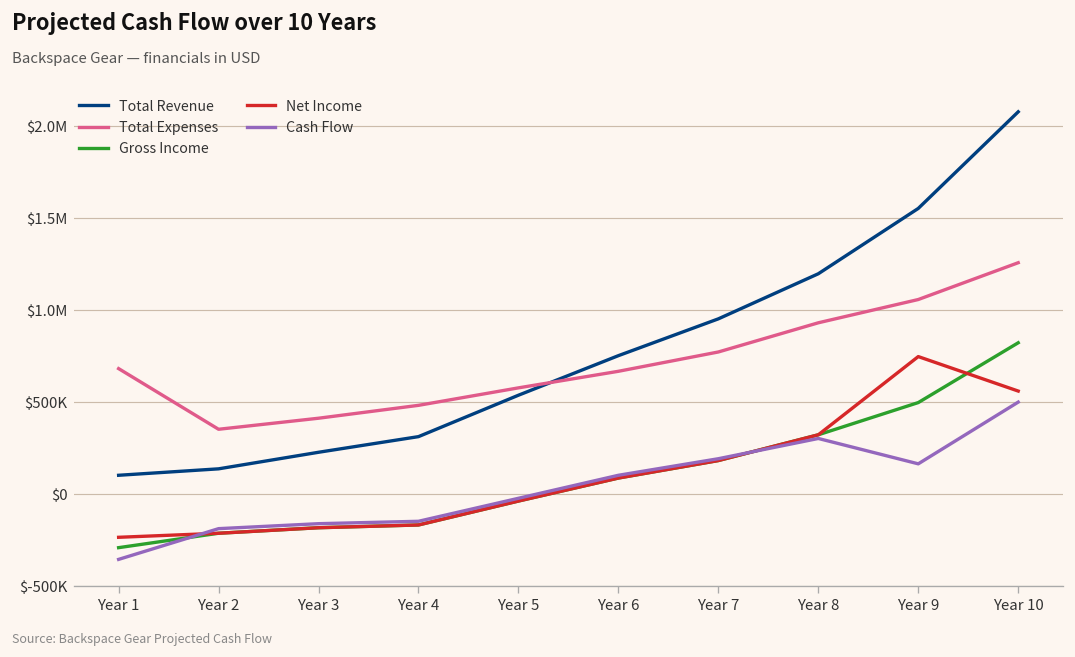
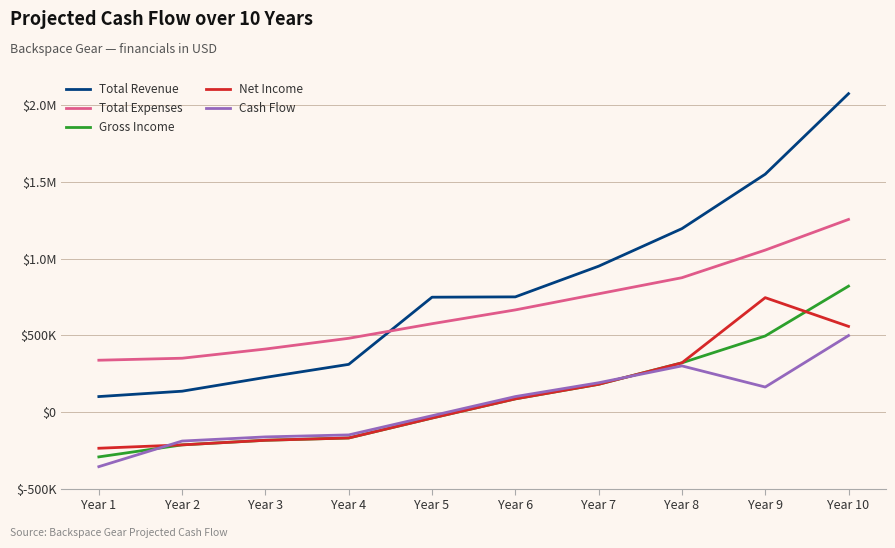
  {
    "Total Revenue": {
      "Year 1": "$100000",
      "Year 2": "$140000",
      "Year 3": "$230000",
      "Year 4": "$310000",
-     "Year 5": "$540000",
+     "Year 5": "$750000",
      "Year 6": "$750000",
      "Year 7": "$950000",
      "Year 8": "$1200000",
      "Year 9": "$1550000",
      "Year 10": "$2080000"
    },
    "Total Expenses": {
-     "Year 1": "$680000",
+     "Year 1": "$340000",
      "Year 2": "$350000",
      "Year 3": "$410000",
      "Year 4": "$480000",
      "Year 5": "$580000",
      "Year 6": "$670000",
      "Year 7": "$770000",
-     "Year 8": "$930000",
+     "Year 8": "$880000",
      "Year 9": "$1060000",
      "Year 10": "$1260000"
    },
    "Gross Income": {
      "Year 1": "$-290000",
      "Year 9": "$500000",
      "Year 10": "$820000"
    },
    "Net Income": {
      "Year 1": "$-240000",
      "Year 9": "$740000",
      "Year 10": "$560000"
    },
    "Cash Flow": {
      "Year 1": "$-360000",
      "Year 2": "$-190000",
      "Year 3": "$-160000",
      "Year 4": "$-150000",
      "Year 8": "$300000",
      "Year 9": "$160000",
      "Year 10": "$500000"
    }
  }
